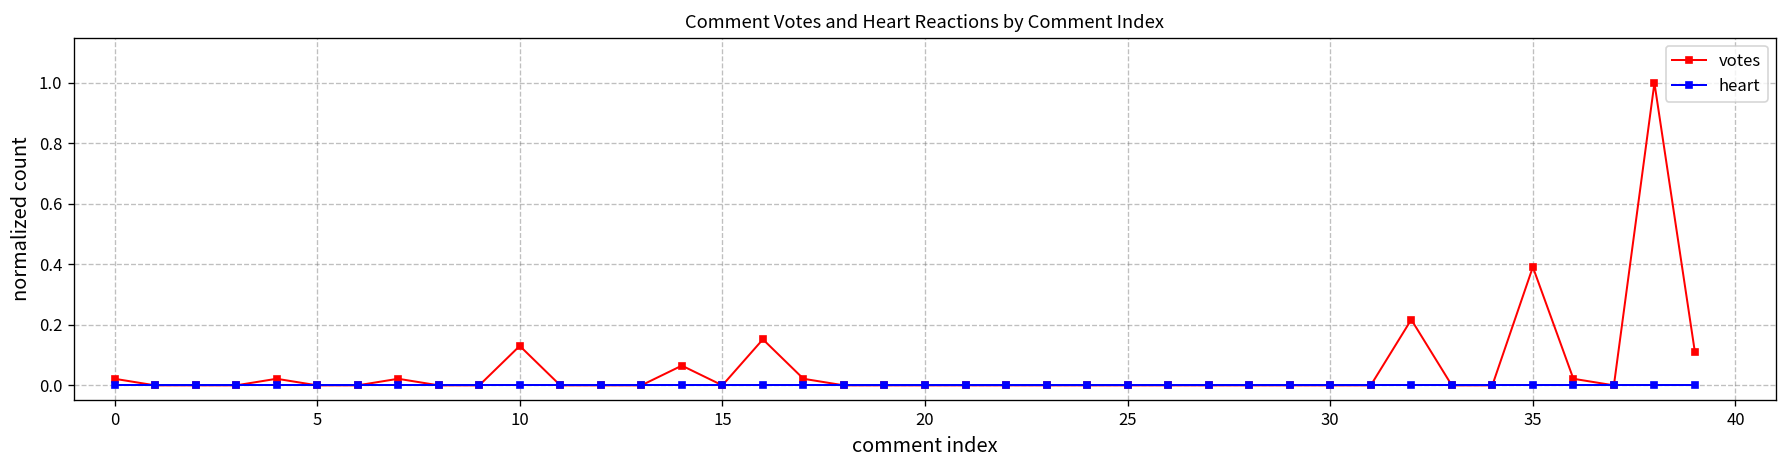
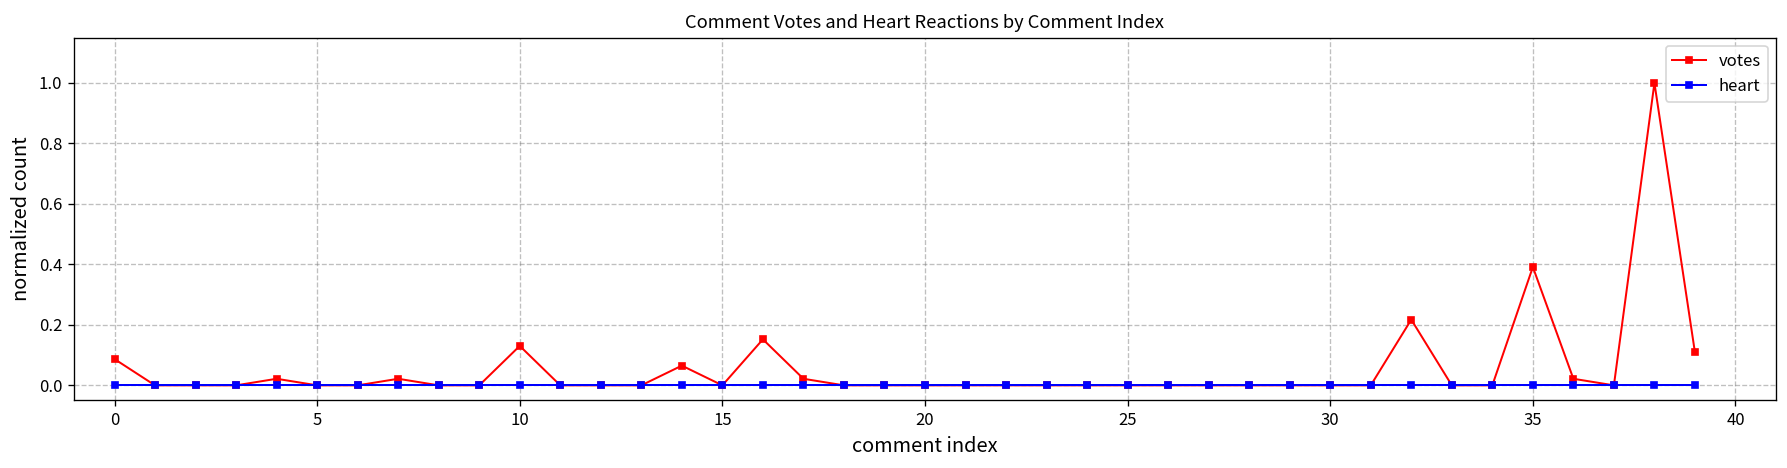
  {
    "votes": {
-     "0": 0.02,
+     "0": 0.09,
      "10": 0.13,
      "35": 0.39
    },
    "heart": {
      "0": 0.00,
      "10": 0.00,
      "35": 0.00
    }
  }
